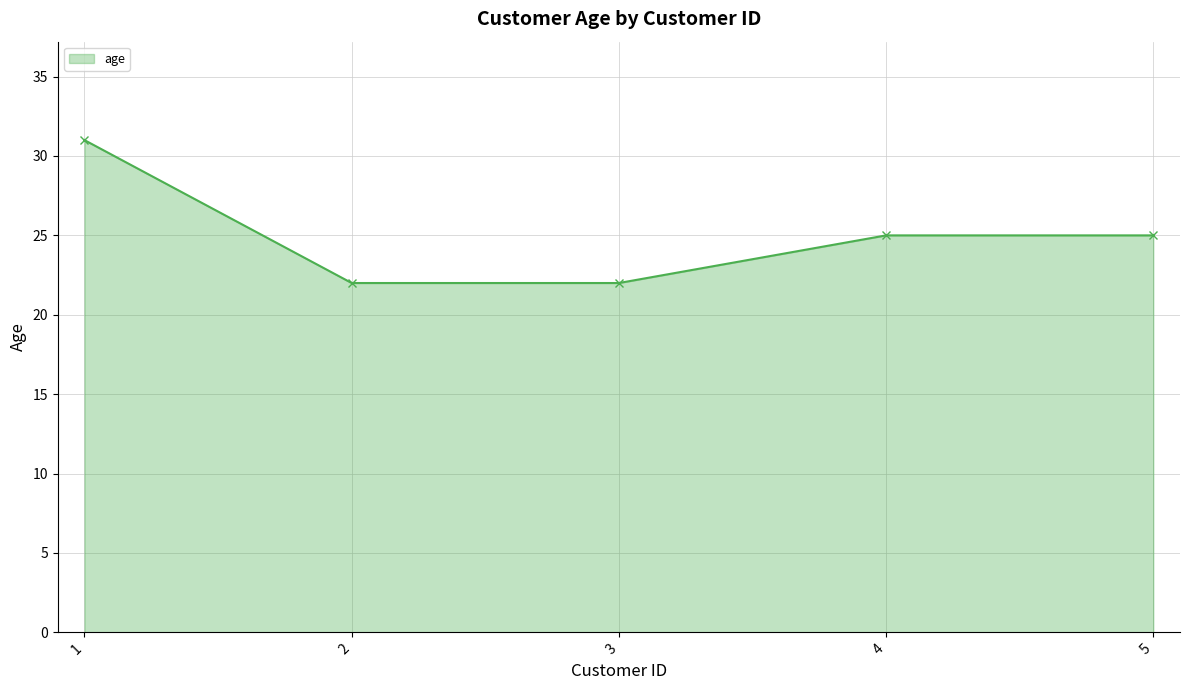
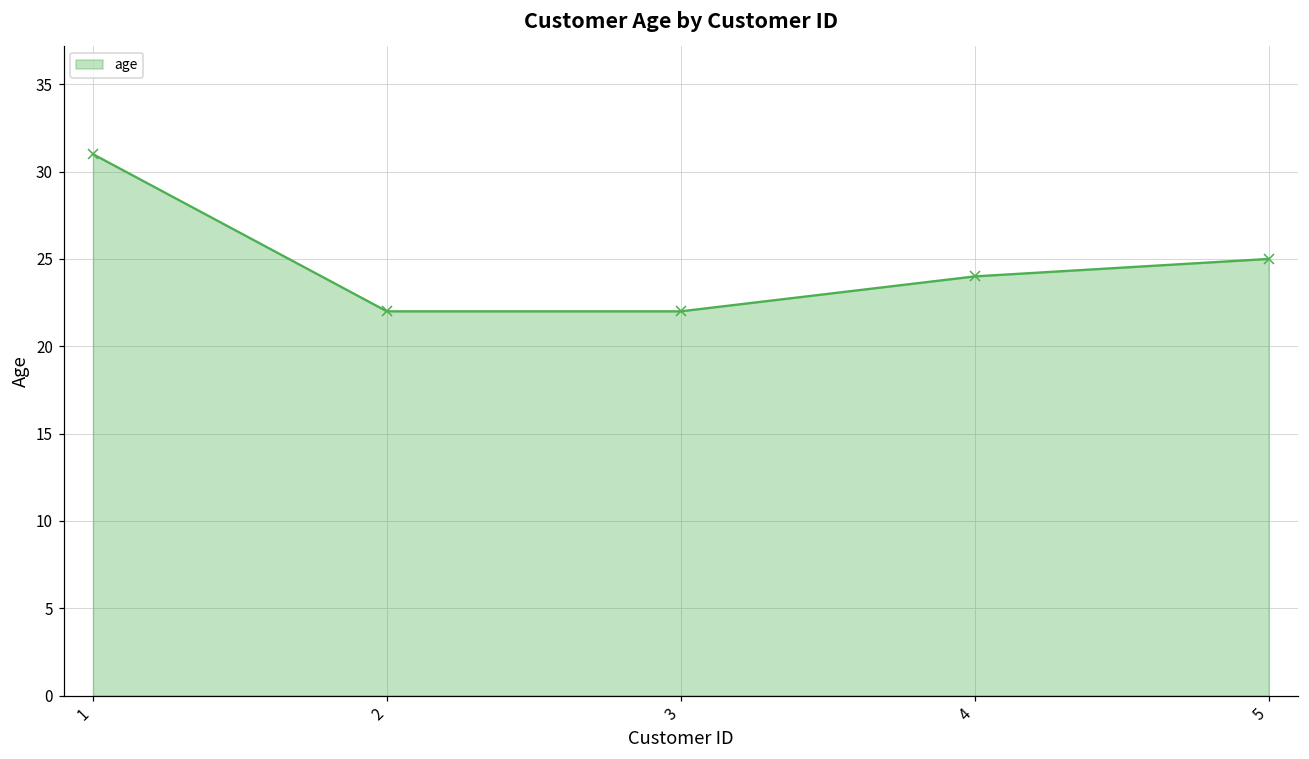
  {
    "1": 31,
    "2": 22,
    "3": 22,
-   "4": 25,
+   "4": 24,
    "5": 25
  }
